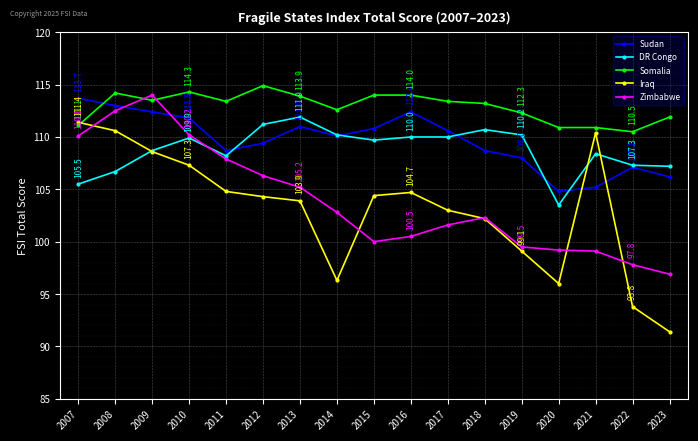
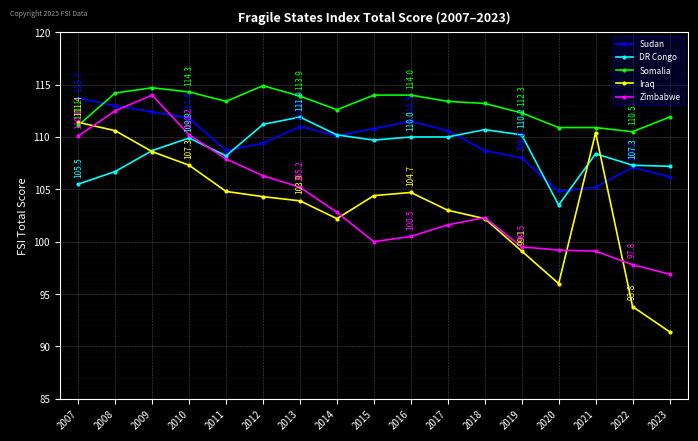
  {
    "Sudan": {
      "2007": 113.7,
-     "2016": 112.4
+     "2016": 111.5
    },
    "DR Congo": {
      "2007": 105.5
    },
    "Somalia": {
      "2008": 114.2,
-     "2009": 113.5,
+     "2009": 114.7,
      "2011": 113.4,
      "2012": 114.9,
      "2014": 112.6,
      "2015": 114.0,
      "2017": 113.4,
      "2018": 113.2,
      "2020": 110.9,
      "2021": 110.9,
      "2023": 111.9
    },
    "Iraq": {
      "2008": 110.6,
      "2011": 104.8,
      "2012": 104.3,
-     "2014": 96.3,
+     "2014": 102.2,
      "2015": 104.4,
      "2017": 103.0,
      "2020": 96.0,
      "2021": 110.4,
      "2023": 91.4
    },
    "Zimbabwe": {
      "2016": 100.5,
      "2022": 97.8
    }
  }
